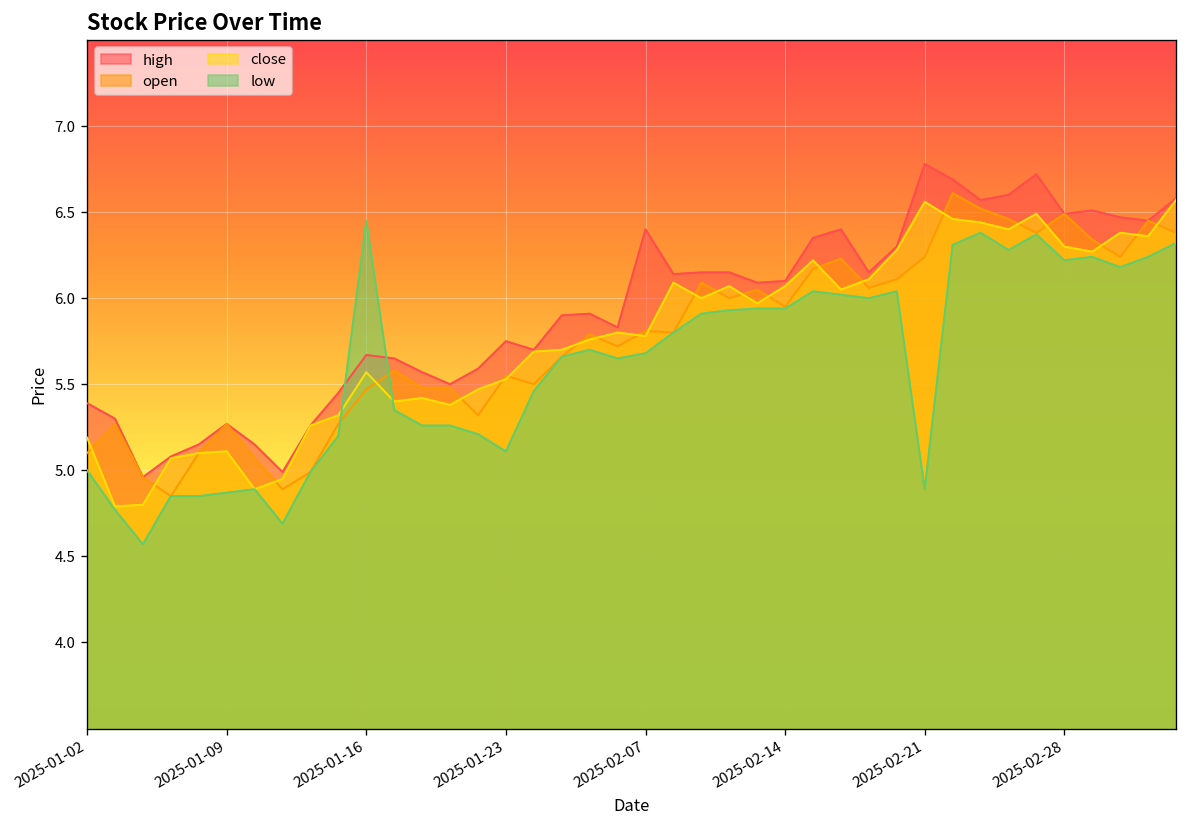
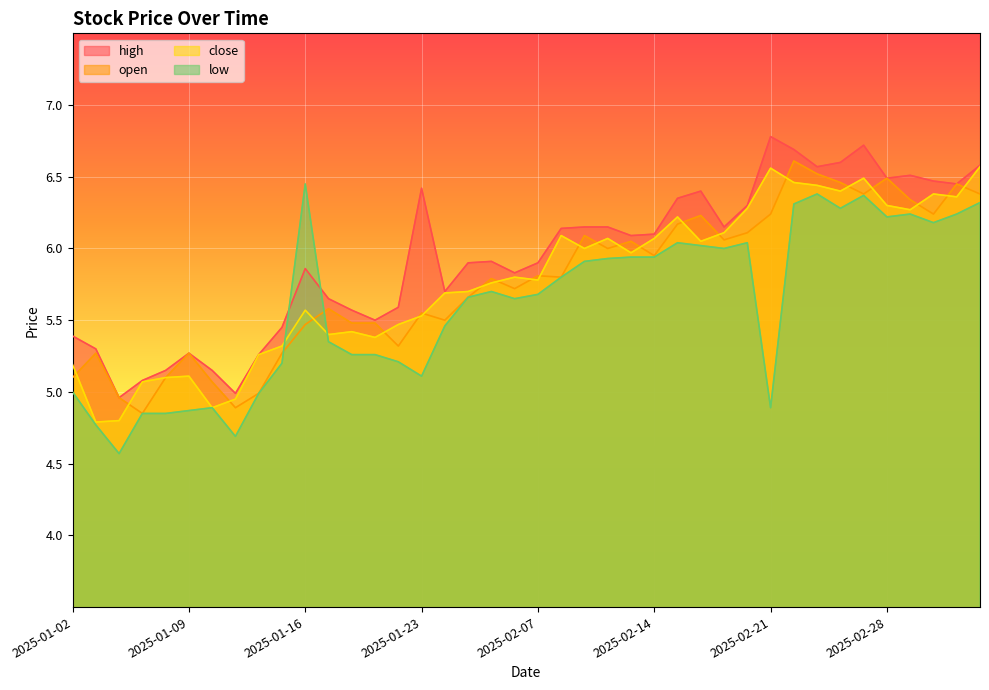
  {
    "high": {
      "2025-01-02": 5.39,
-     "2025-01-16": 5.67,
-     "2025-01-23": 5.75,
-     "2025-02-07": 6.4,
+     "2025-01-16": 5.86,
+     "2025-01-23": 6.42,
+     "2025-02-07": 5.9,
      "2025-02-14": 6.10,
      "2025-02-21": 6.78
    },
    "low": {
      "2025-01-02": 5.00,
      "2025-01-09": 4.87,
      "2025-01-16": 6.45,
      "2025-01-23": 5.11,
      "2025-02-07": 5.68,
      "2025-02-21": 4.89,
      "2025-02-28": 6.22
    }
  }
